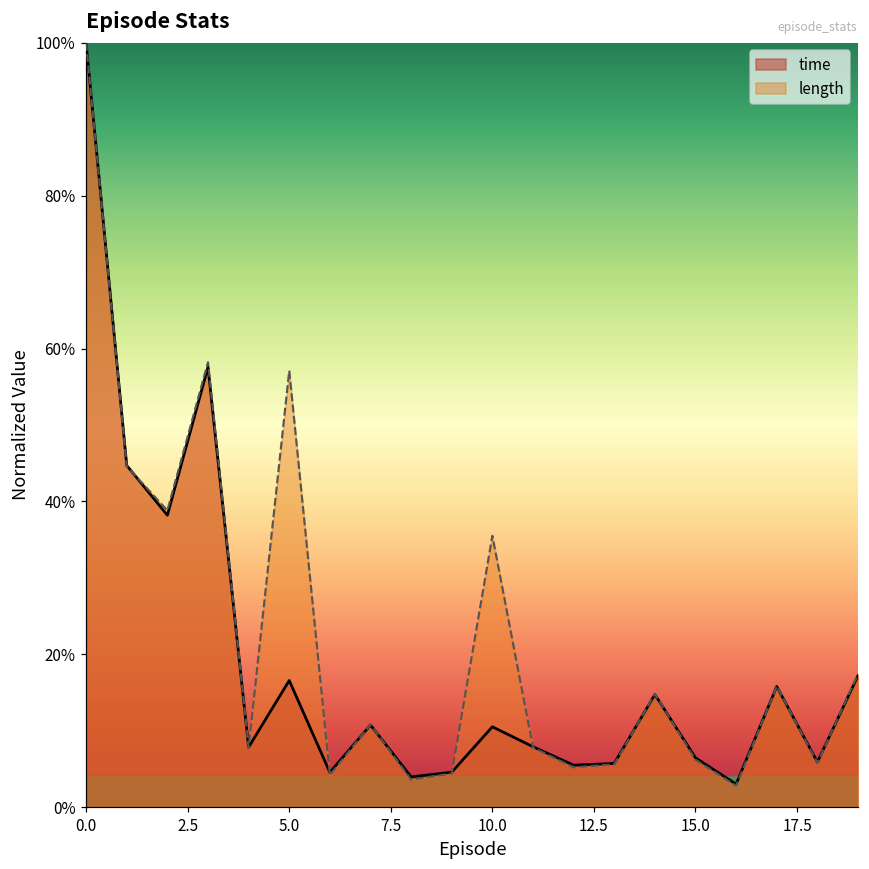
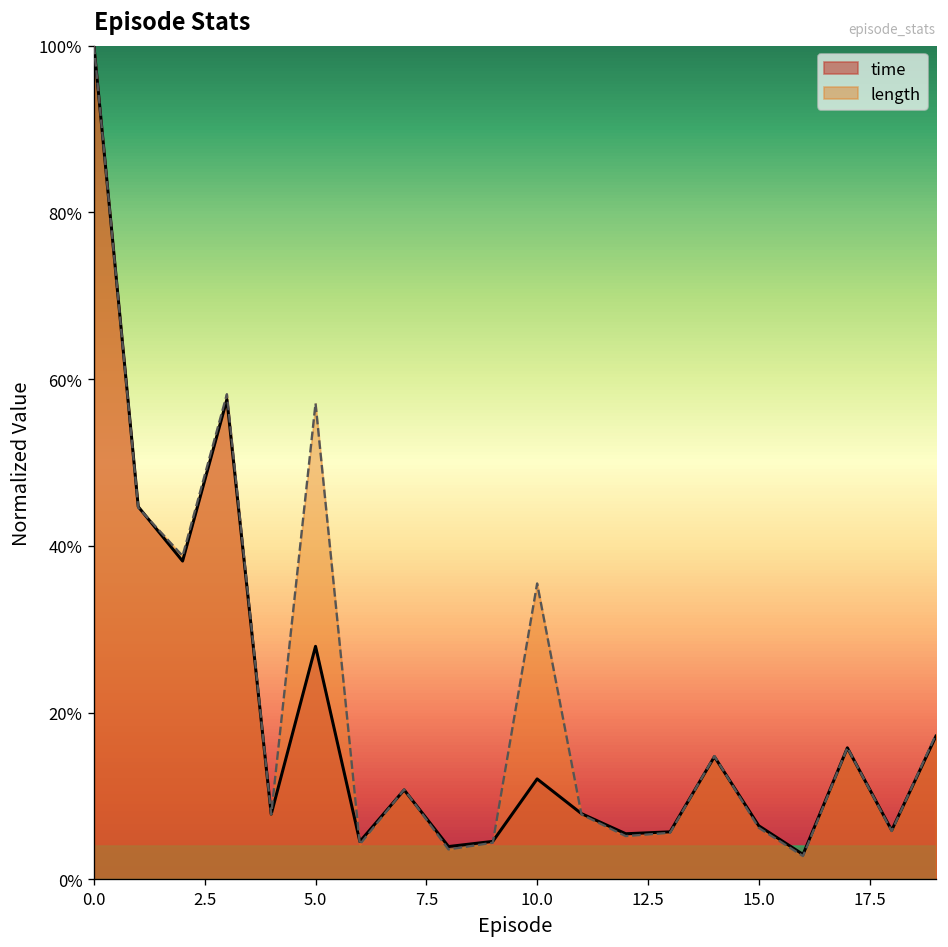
  {
    "time": {
-     "5.0": "17%",
-     "10.0": "11%"
+     "5.0": "28%",
+     "10.0": "12%"
    },
    "length": {
      "5.0": "57%",
      "10.0": "36%"
    }
  }
